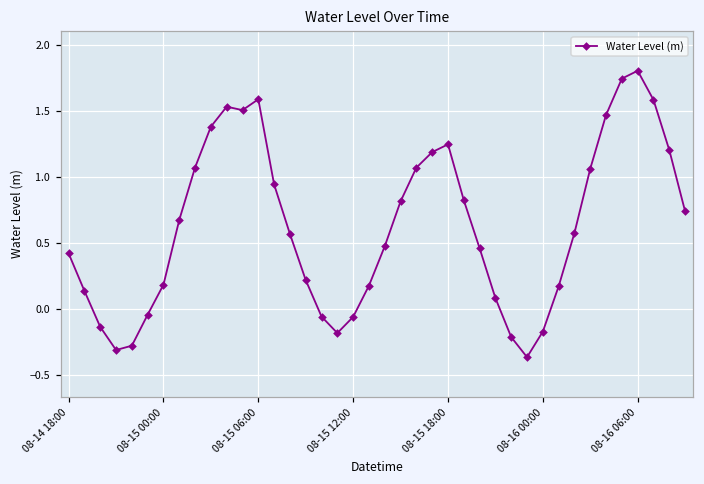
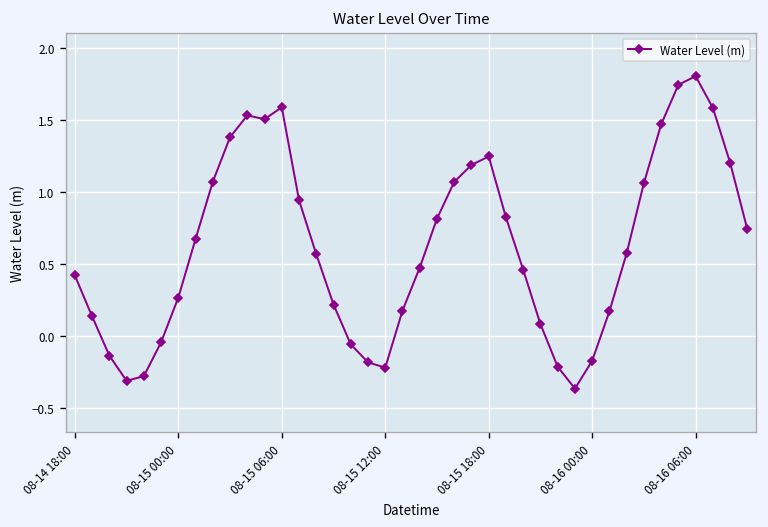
  {
    "08-14 18:00": 0.42,
-   "08-15 00:00": 0.18,
+   "08-15 00:00": 0.27,
    "08-15 06:00": 1.59,
-   "08-15 12:00": -0.06,
+   "08-15 12:00": -0.22,
    "08-15 18:00": 1.25,
    "08-16 00:00": -0.17,
    "08-16 06:00": 1.80
  }
